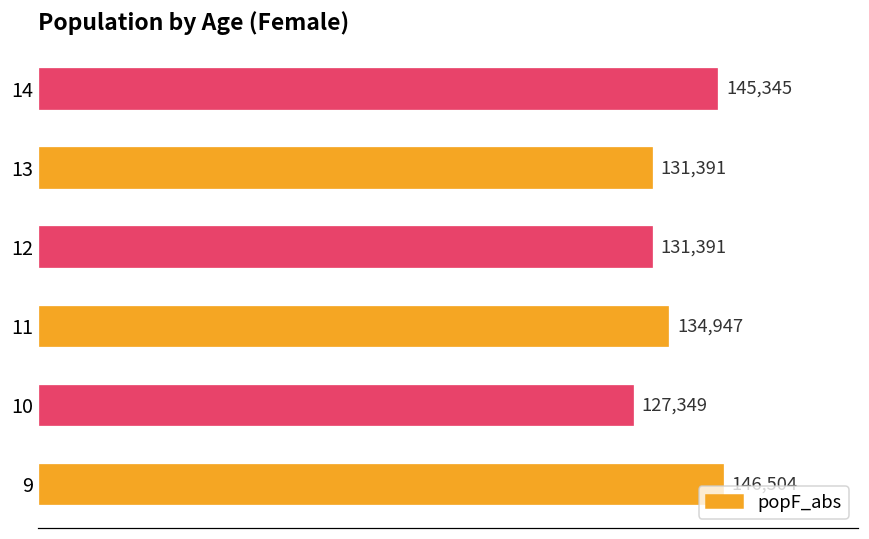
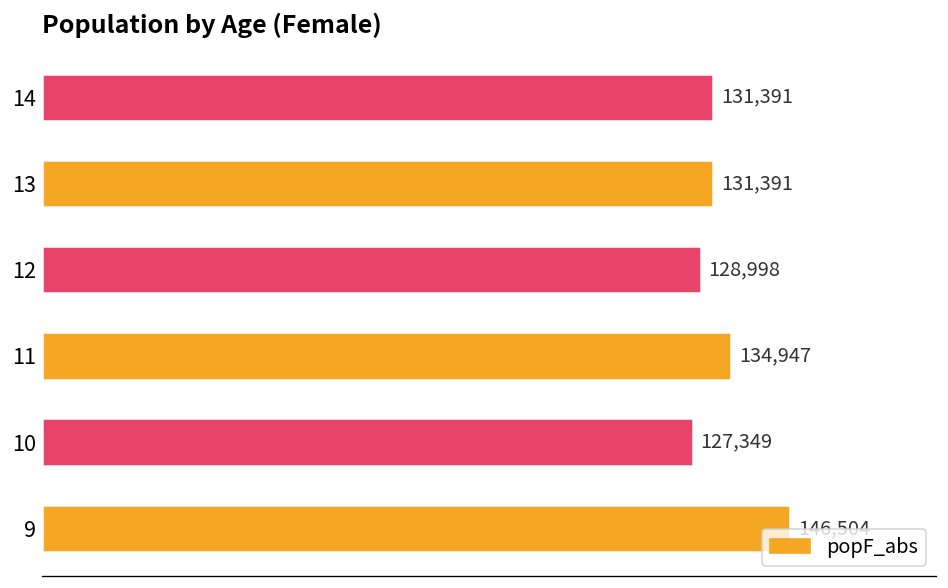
  {
-   "14": "145,345",
+   "14": "131,391",
    "13": "131,391",
-   "12": "131,391",
+   "12": "128,998",
    "11": "134,947",
    "10": "127,349"
  }
